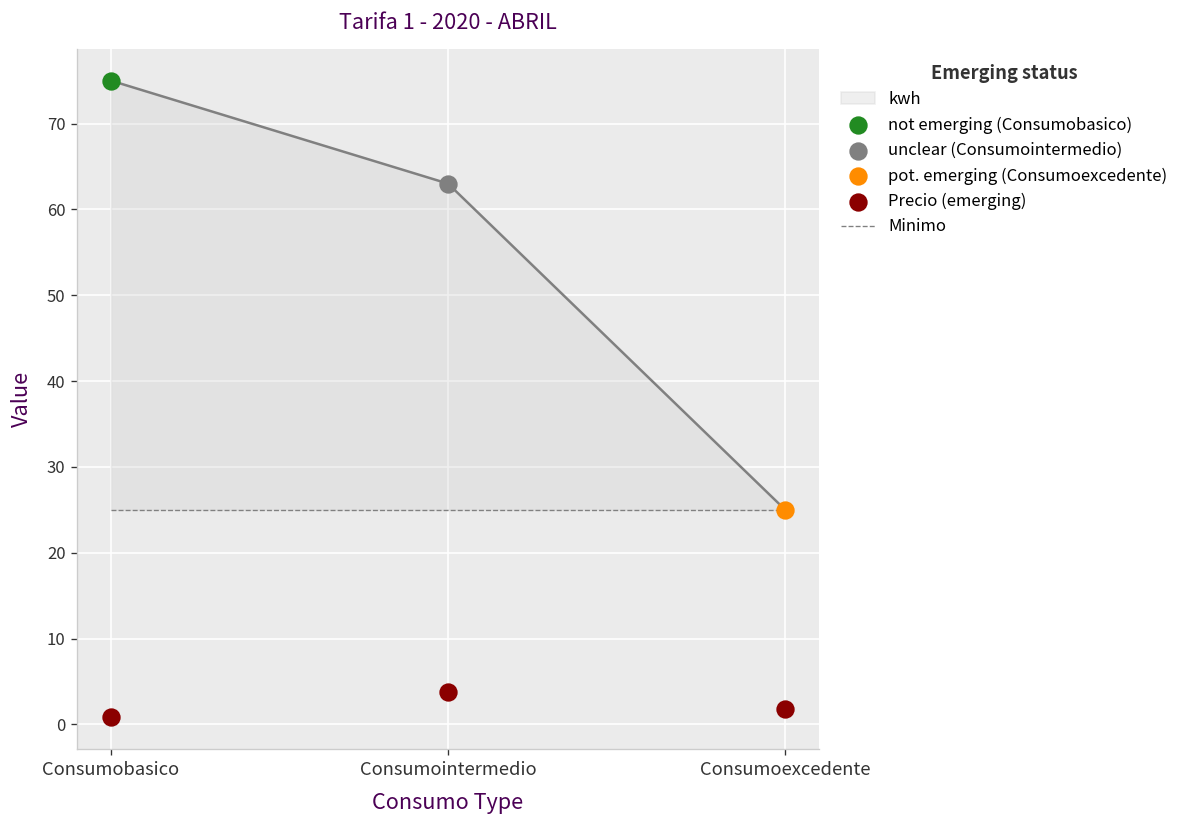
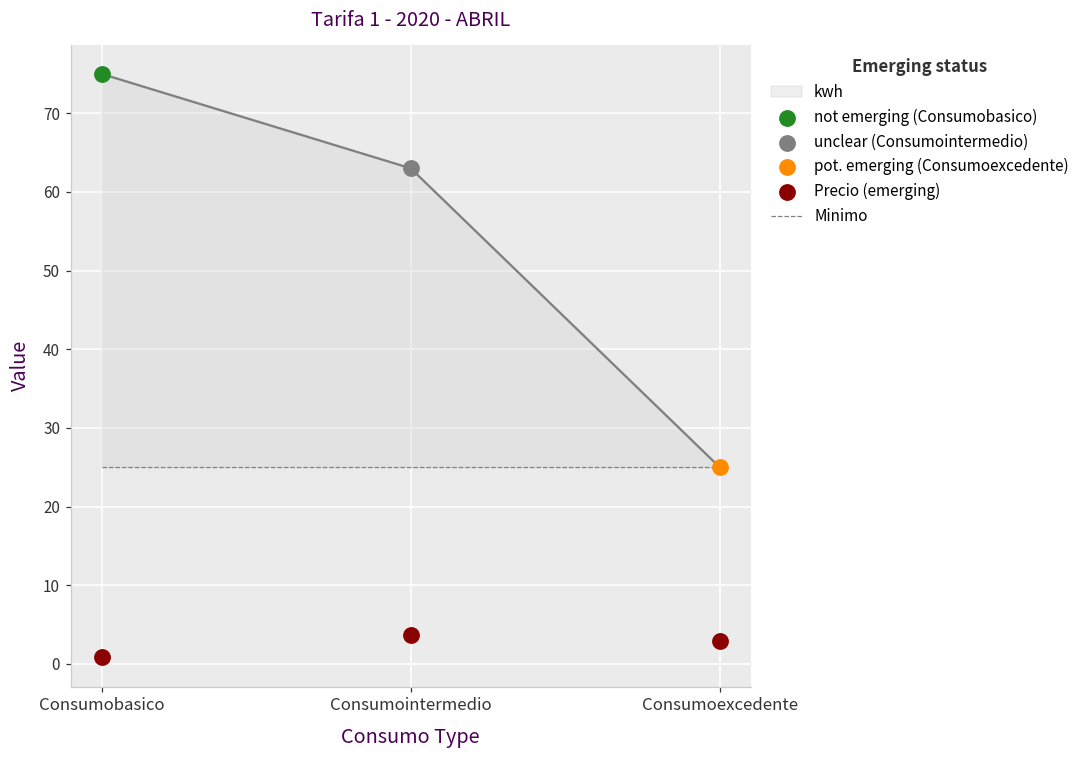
  {
    "Precio (emerging)": {
-     "Consumoexcedente": 2
+     "Consumoexcedente": 3
    }
  }
